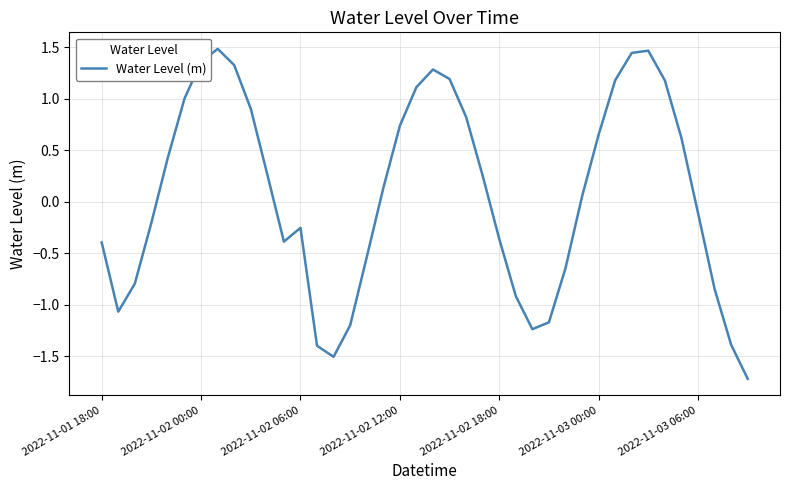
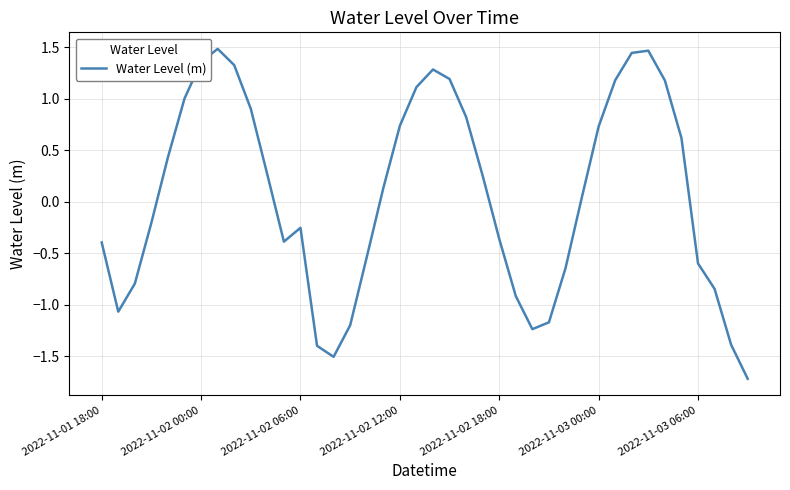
  {
    "2022-11-01 18:00": -0.40,
    "2022-11-02 06:00": -0.25,
    "2022-11-02 12:00": 0.74,
    "2022-11-02 18:00": -0.36,
-   "2022-11-03 00:00": 0.65,
-   "2022-11-03 06:00": -0.11
+   "2022-11-03 00:00": 0.73,
+   "2022-11-03 06:00": -0.60
  }
